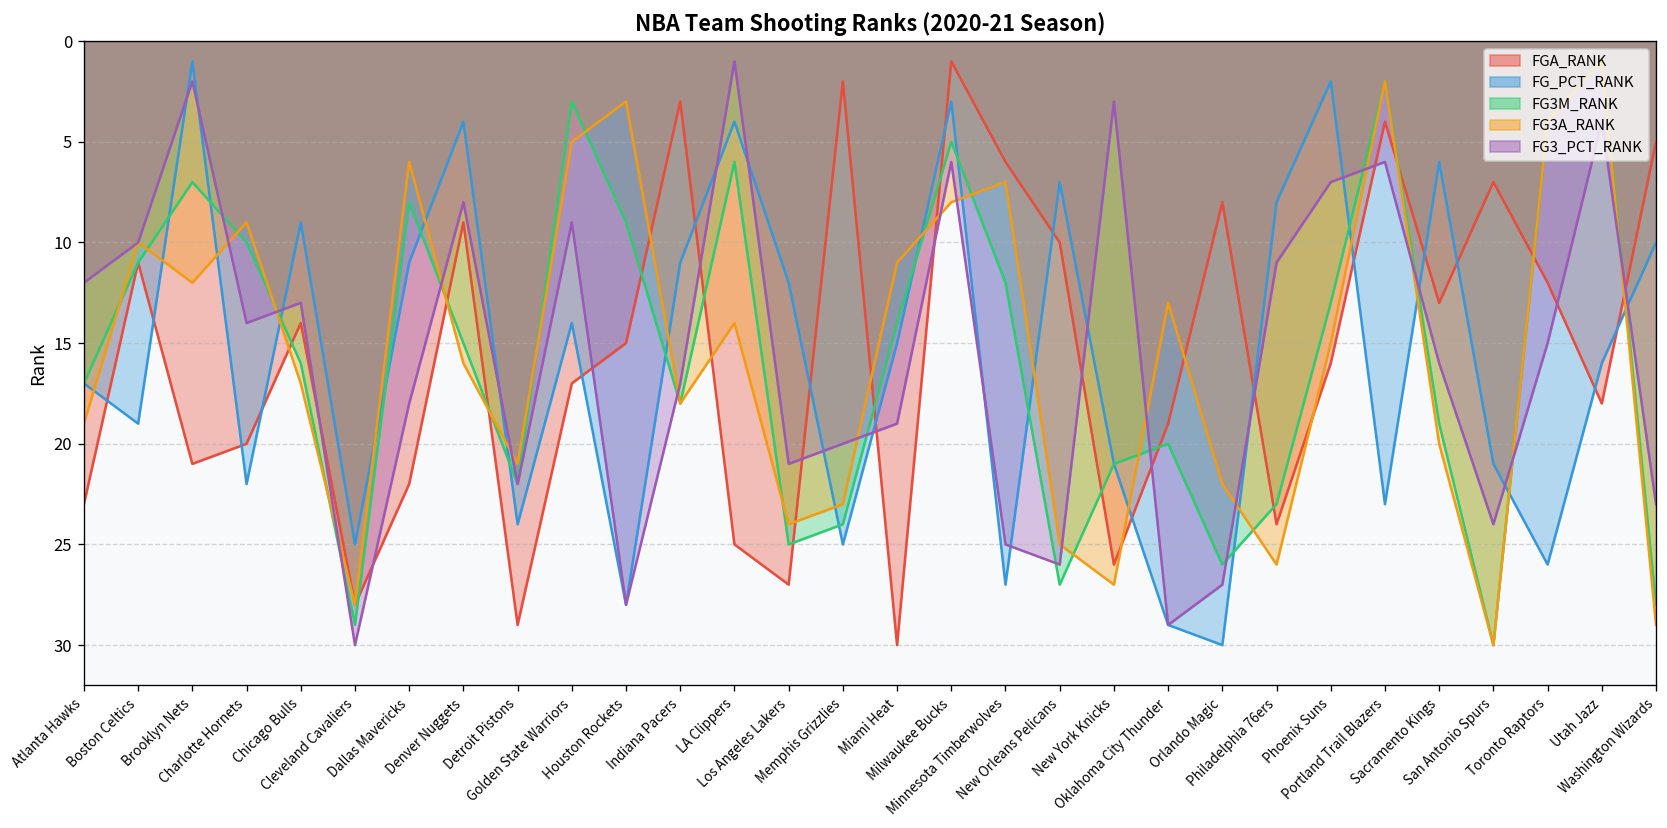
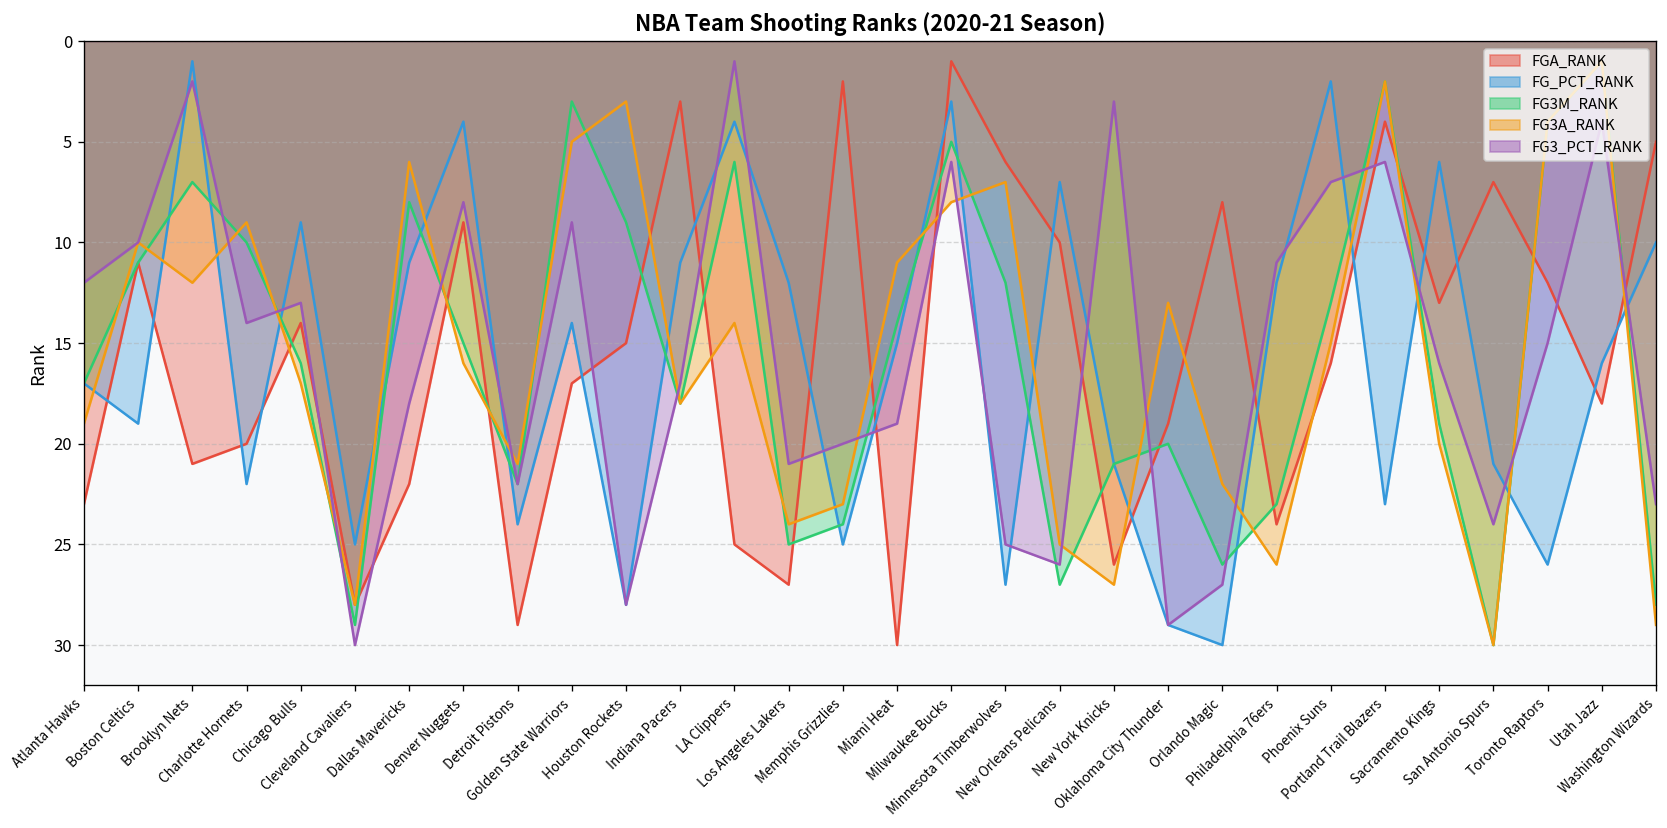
  {
    "FG_PCT_RANK": {
      "Boston Celtics": 19,
      "Brooklyn Nets": 1,
      "Charlotte Hornets": 22,
      "Chicago Bulls": 9,
      "Cleveland Cavaliers": 25,
      "Dallas Mavericks": 11,
      "Denver Nuggets": 4,
      "Detroit Pistons": 24,
      "Golden State Warriors": 14,
      "Indiana Pacers": 11,
      "LA Clippers": 4,
      "Los Angeles Lakers": 12,
      "Memphis Grizzlies": 25,
      "Miami Heat": 15,
      "Milwaukee Bucks": 3,
      "Minnesota Timberwolves": 27,
      "New Orleans Pelicans": 7,
      "Orlando Magic": 30,
-     "Philadelphia 76ers": 8,
+     "Philadelphia 76ers": 12,
      "Phoenix Suns": 2,
      "Portland Trail Blazers": 23,
      "Sacramento Kings": 6,
      "San Antonio Spurs": 21,
      "Toronto Raptors": 26,
      "Utah Jazz": 16,
      "Washington Wizards": 10
    },
    "FG3M_RANK": {
      "Brooklyn Nets": 7,
      "Charlotte Hornets": 10,
      "Chicago Bulls": 16,
      "Cleveland Cavaliers": 29,
      "Dallas Mavericks": 8,
      "Denver Nuggets": 15,
      "Golden State Warriors": 3,
      "Houston Rockets": 9,
      "LA Clippers": 6,
      "Los Angeles Lakers": 25,
      "Memphis Grizzlies": 24,
      "Miami Heat": 14,
      "Milwaukee Bucks": 5,
      "Minnesota Timberwolves": 12,
      "New Orleans Pelicans": 27,
      "Oklahoma City Thunder": 20,
      "Orlando Magic": 26,
      "Philadelphia 76ers": 23,
      "Phoenix Suns": 13,
      "Sacramento Kings": 19,
      "Washington Wizards": 28
    },
    "FG3_PCT_RANK": {
      "Atlanta Hawks": 12,
      "Brooklyn Nets": 2,
      "Charlotte Hornets": 14,
      "Chicago Bulls": 13,
      "Cleveland Cavaliers": 30,
      "Dallas Mavericks": 18,
      "Denver Nuggets": 8,
      "Golden State Warriors": 9,
      "Indiana Pacers": 17,
      "LA Clippers": 1,
      "Los Angeles Lakers": 21,
      "Memphis Grizzlies": 20,
      "Miami Heat": 19,
      "Milwaukee Bucks": 6,
      "Minnesota Timberwolves": 25,
      "New Orleans Pelicans": 26,
      "New York Knicks": 3,
      "Orlando Magic": 27,
      "Philadelphia 76ers": 11,
      "Phoenix Suns": 7,
      "Portland Trail Blazers": 6,
      "Sacramento Kings": 16,
      "San Antonio Spurs": 24,
      "Toronto Raptors": 15,
      "Washington Wizards": 23
    }
  }
